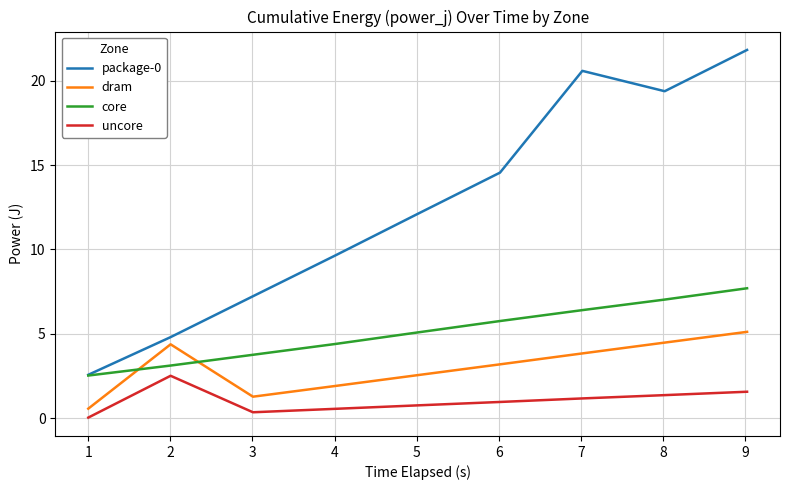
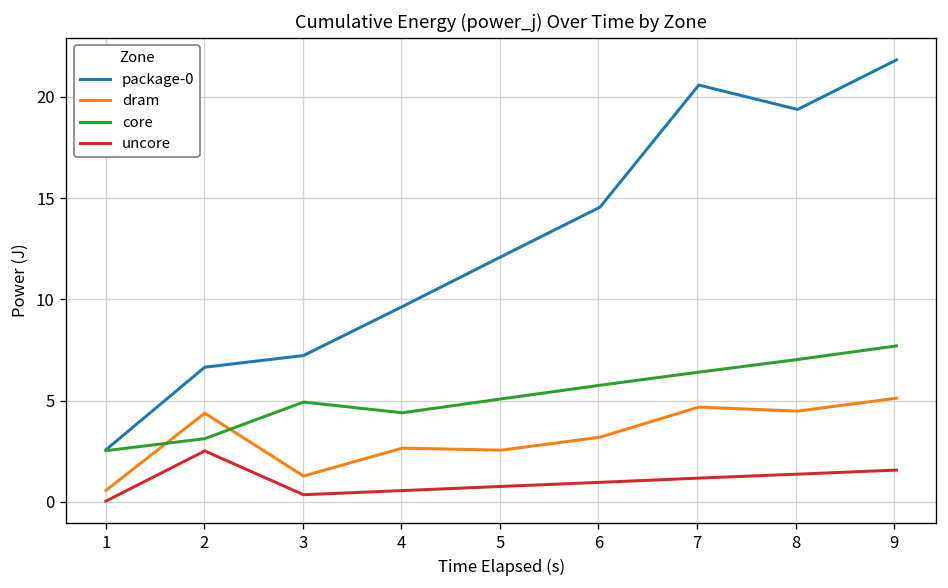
  {
    "package-0": {
-     "2": 4.8,
+     "2": 6.6,
      "3": 7.2,
      "4": 9.6,
      "5": 12.1,
      "6": 14.6,
      "7": 20.6
    },
    "dram": {
      "1": 0.6,
      "2": 4.4,
      "3": 1.3,
-     "4": 1.9,
+     "4": 2.7,
      "5": 2.5,
      "6": 3.2,
-     "7": 3.8
+     "7": 4.7
    },
    "core": {
      "2": 3.1,
-     "3": 3.8,
+     "3": 4.9,
      "4": 4.4,
      "5": 5.1,
      "6": 5.8,
      "7": 6.4
    },
    "uncore": {
      "1": 0.0,
      "2": 2.5,
      "3": 0.3,
      "4": 0.6,
      "5": 0.8,
      "6": 1.0,
      "7": 1.2
    }
  }
